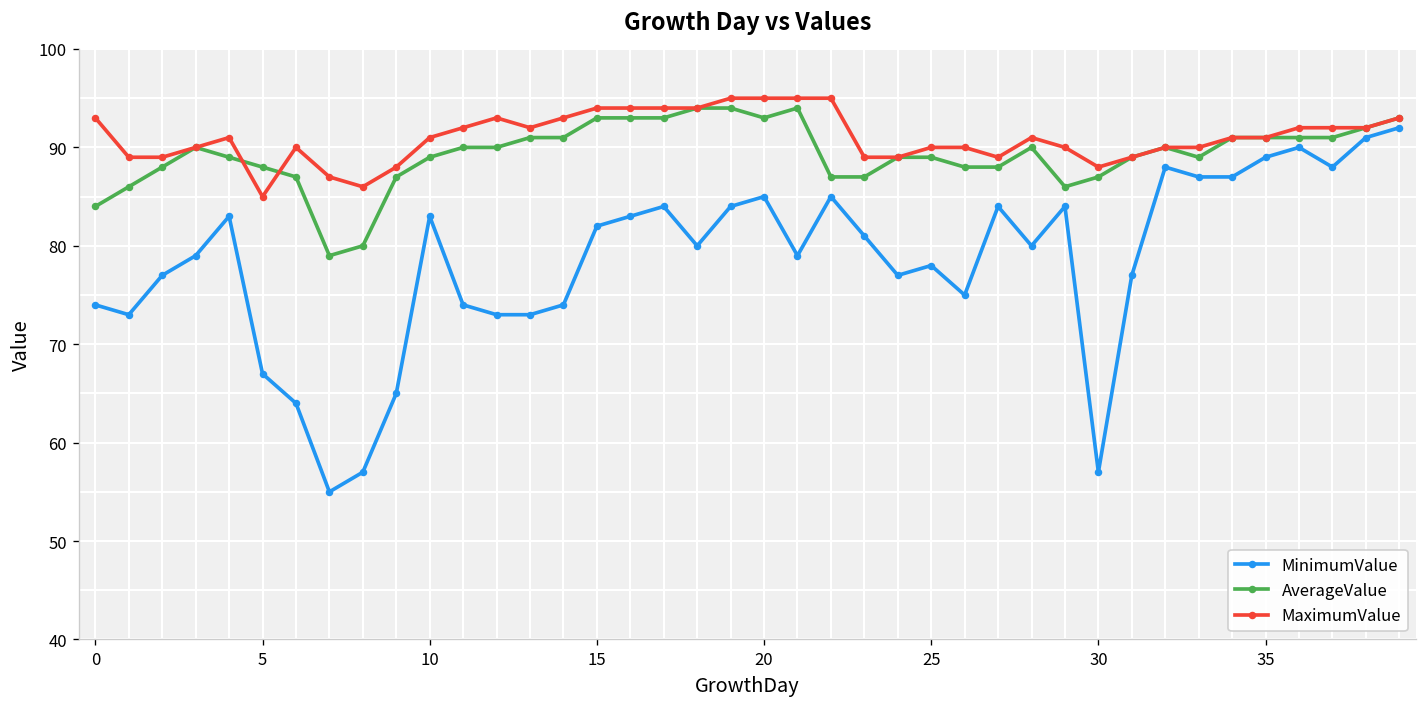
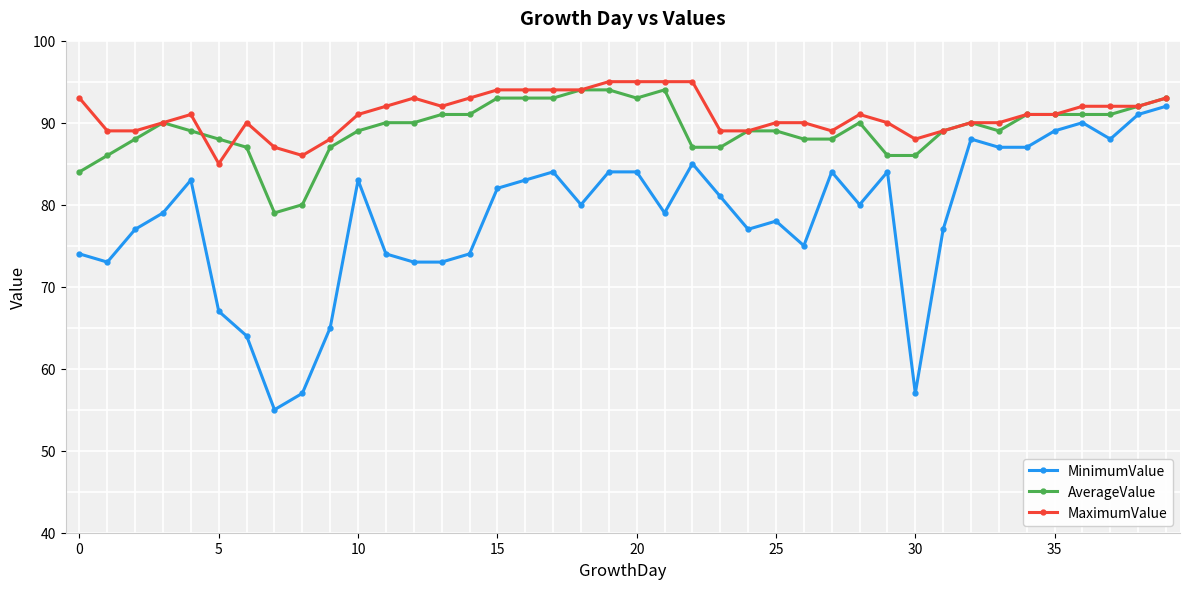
  {
    "MinimumValue": {
      "0": 74,
      "5": 67,
      "10": 83,
      "15": 82,
-     "20": 85,
+     "20": 84,
      "25": 78,
      "30": 57,
      "35": 89
    },
    "AverageValue": {
      "0": 84,
      "5": 88,
      "10": 89,
      "15": 93,
      "20": 93,
      "25": 89,
-     "30": 87
+     "30": 86
    },
    "MaximumValue": {
      "0": 93,
      "5": 85,
      "10": 91,
      "15": 94,
      "20": 95,
      "25": 90,
      "30": 88
    }
  }
